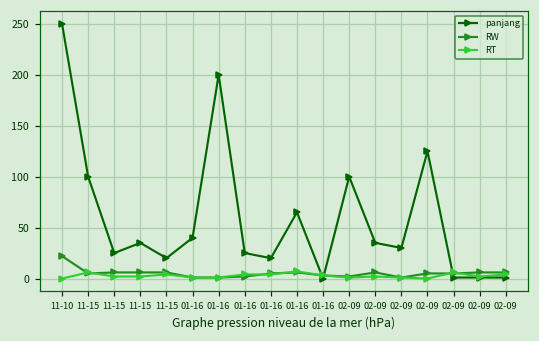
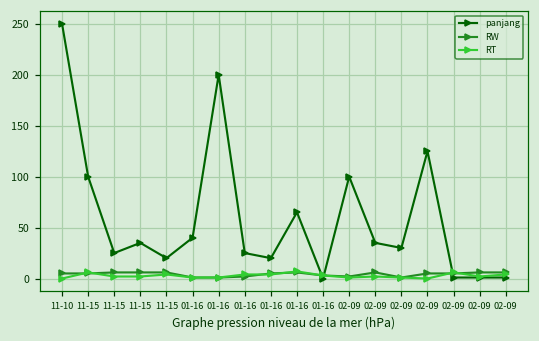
  {
    "panjang": {
      "11-10": 250
    },
    "RW": {
-     "11-10": 20
+     "11-10": 10
    },
    "RT": {
      "11-10": 0
    }
  }
